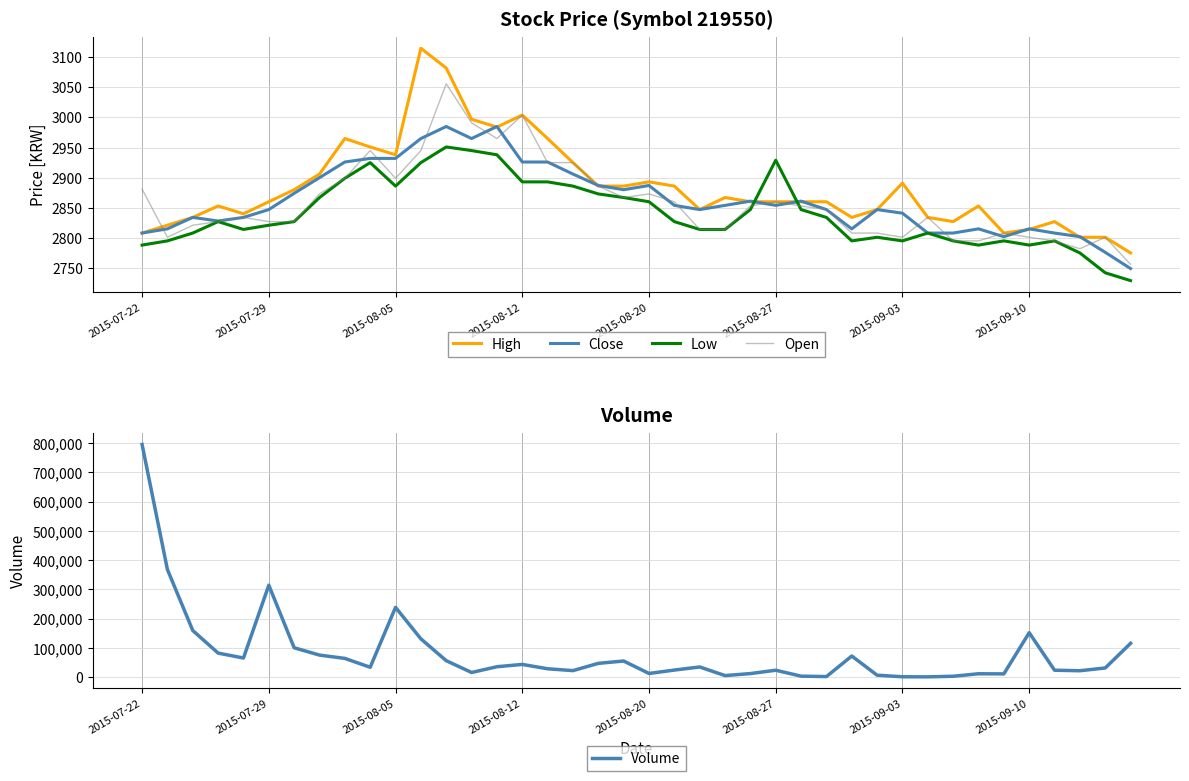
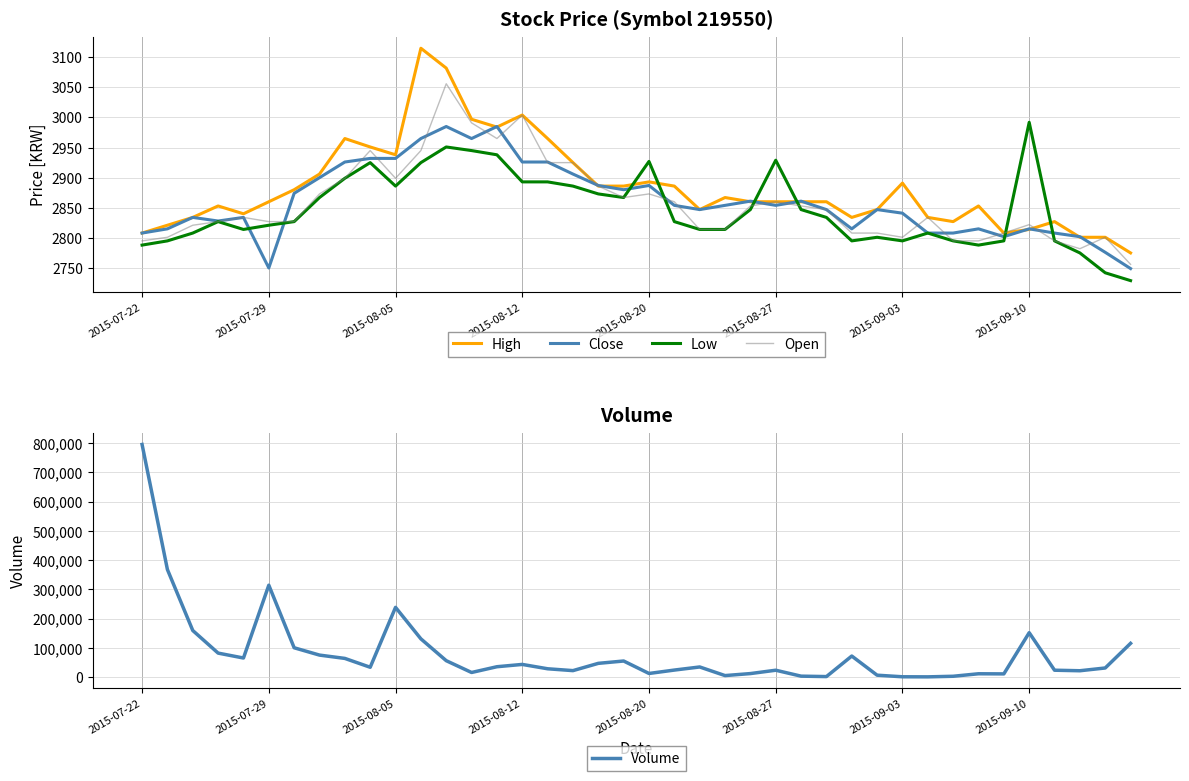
  {
    "Stock Price (Symbol 219550)": {
      "High": {
        "2015-07-29": "2860",
        "2015-08-05": "2940",
        "2015-08-20": "2890",
        "2015-09-03": "2890"
      },
      "Close": {
-       "2015-07-29": "2850",
+       "2015-07-29": "2750",
        "2015-08-05": "2930",
        "2015-08-12": "2930",
        "2015-08-20": "2890",
        "2015-08-27": "2850",
        "2015-09-03": "2840"
      },
      "Low": {
        "2015-07-22": "2790",
        "2015-07-29": "2820",
        "2015-08-05": "2890",
        "2015-08-12": "2890",
-       "2015-08-20": "2860",
+       "2015-08-20": "2930",
        "2015-08-27": "2930",
        "2015-09-03": "2800",
-       "2015-09-10": "2790"
+       "2015-09-10": "2990"
      },
      "Open": {
-       "2015-07-22": "2880",
+       "2015-07-22": "2800",
        "2015-07-29": "2830",
        "2015-08-05": "2900",
        "2015-08-20": "2870",
        "2015-09-03": "2800",
-       "2015-09-10": "2800"
+       "2015-09-10": "2820"
      }
    },
    "Volume": {
      "2015-07-22": "800,000",
      "2015-07-29": "310,000",
      "2015-08-05": "240,000",
      "2015-08-12": "40,000",
      "2015-08-20": "10,000",
      "2015-08-27": "20,000",
      "2015-09-03": "0",
      "2015-09-10": "150,000"
    }
  }
